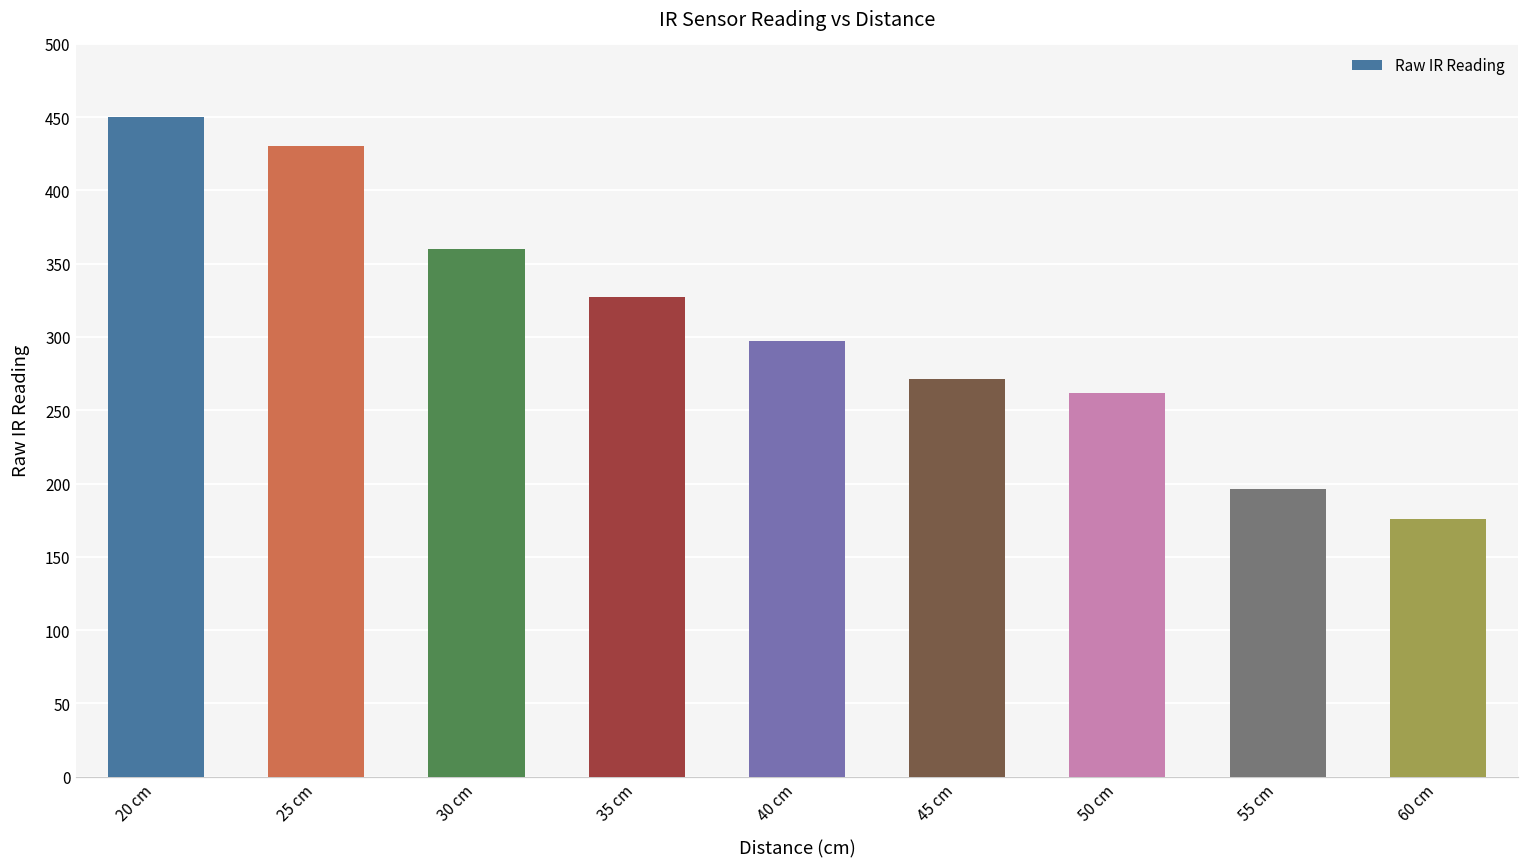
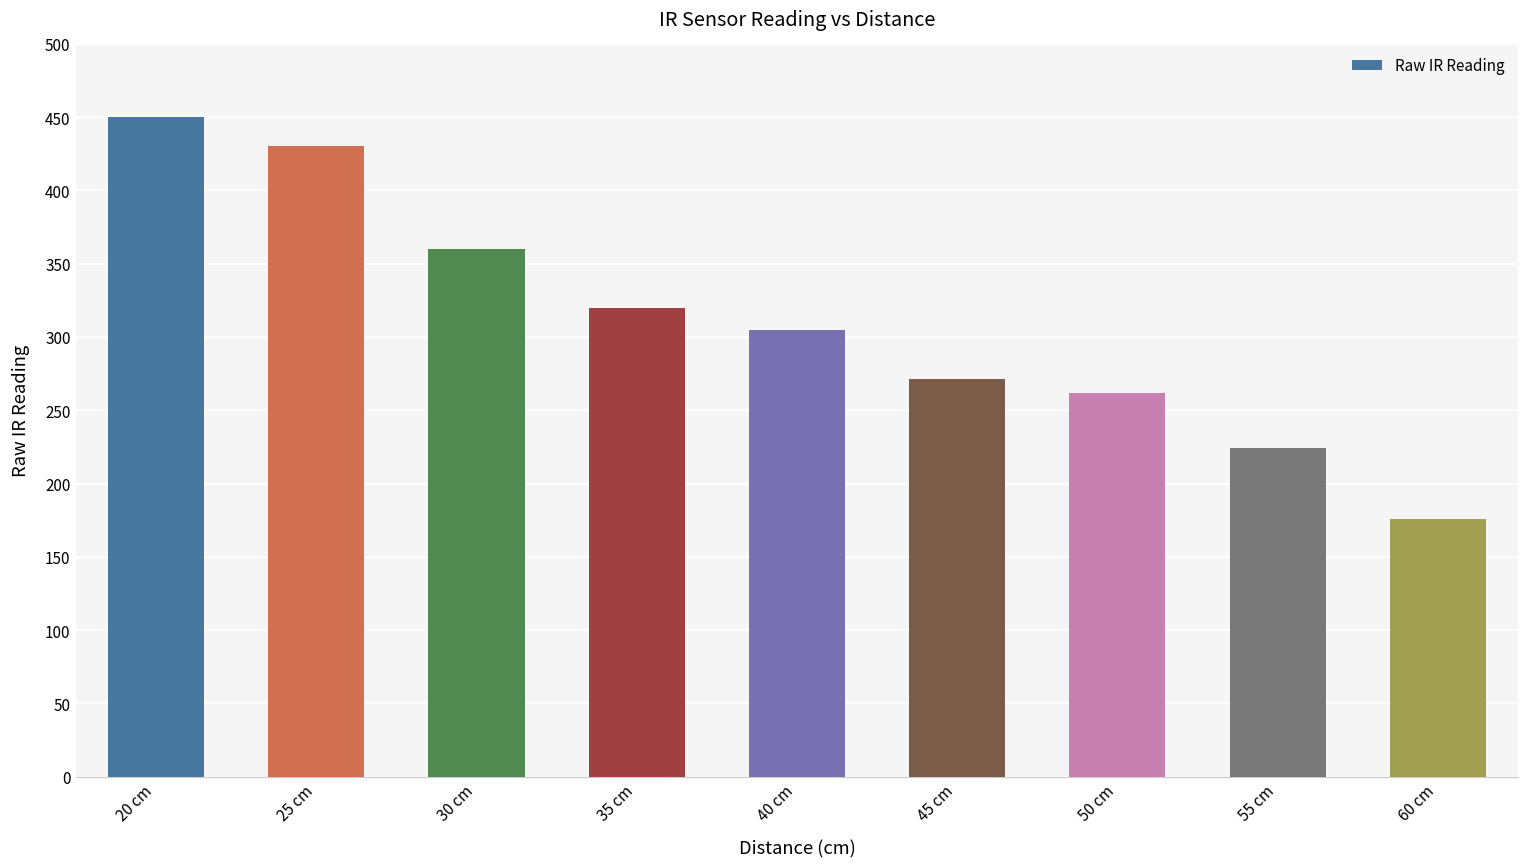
  {
    "20 cm": 450,
    "25 cm": 430,
    "30 cm": 360,
-   "35 cm": 327,
-   "40 cm": 297,
+   "35 cm": 320,
+   "40 cm": 305,
    "45 cm": 271,
    "50 cm": 262,
-   "55 cm": 196,
+   "55 cm": 224,
    "60 cm": 176
  }
